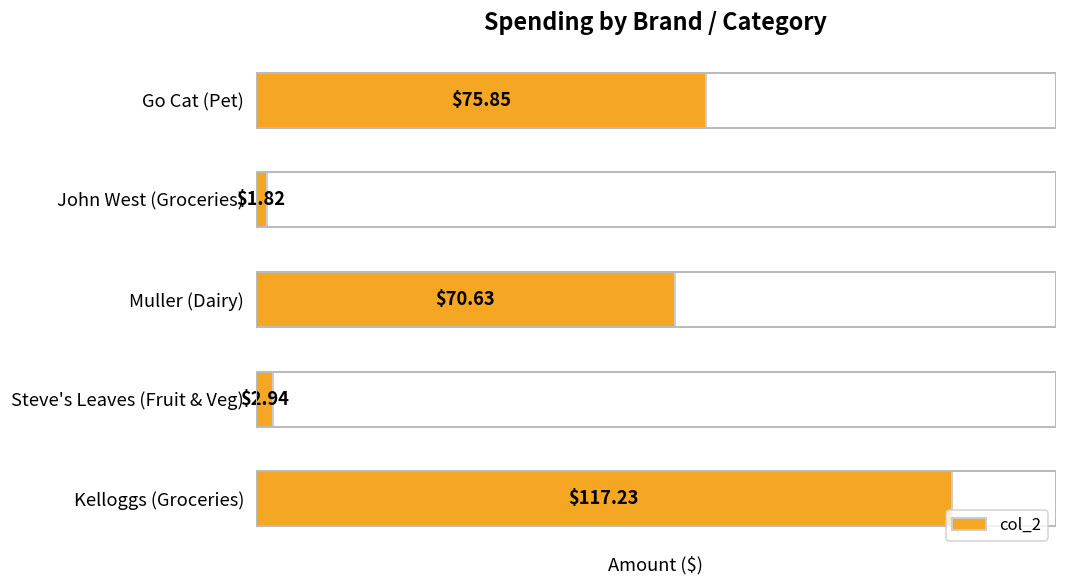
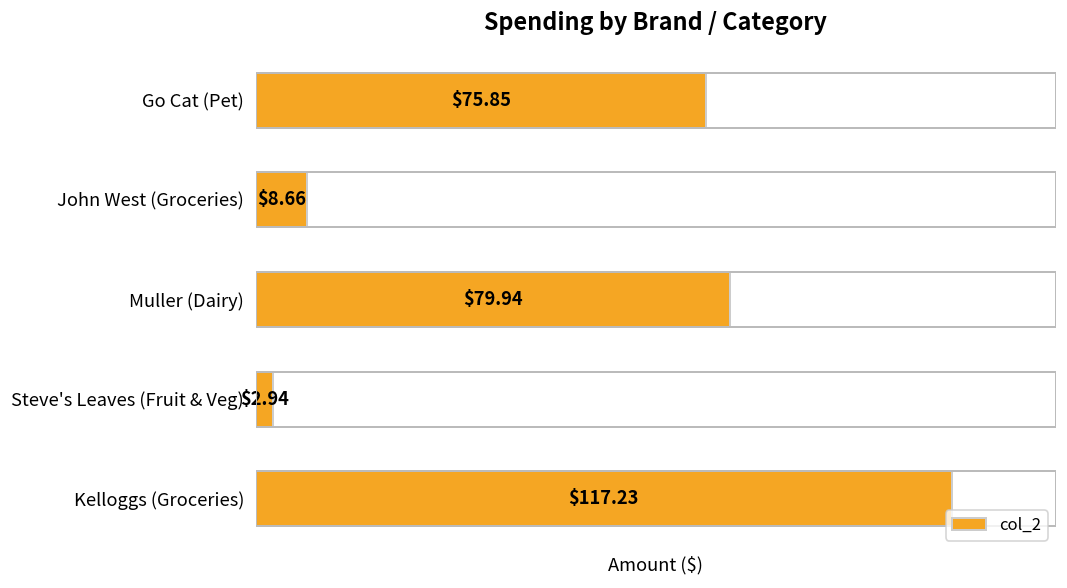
  {
    "Go Cat (Pet)": "$75.85",
-   "John West (Groceries)": "$1.82",
-   "Muller (Dairy)": "$70.63",
+   "John West (Groceries)": "$8.66",
+   "Muller (Dairy)": "$79.94",
    "Steve's Leaves (Fruit & Veg)": "$2.94",
    "Kelloggs (Groceries)": "$117.23"
  }
